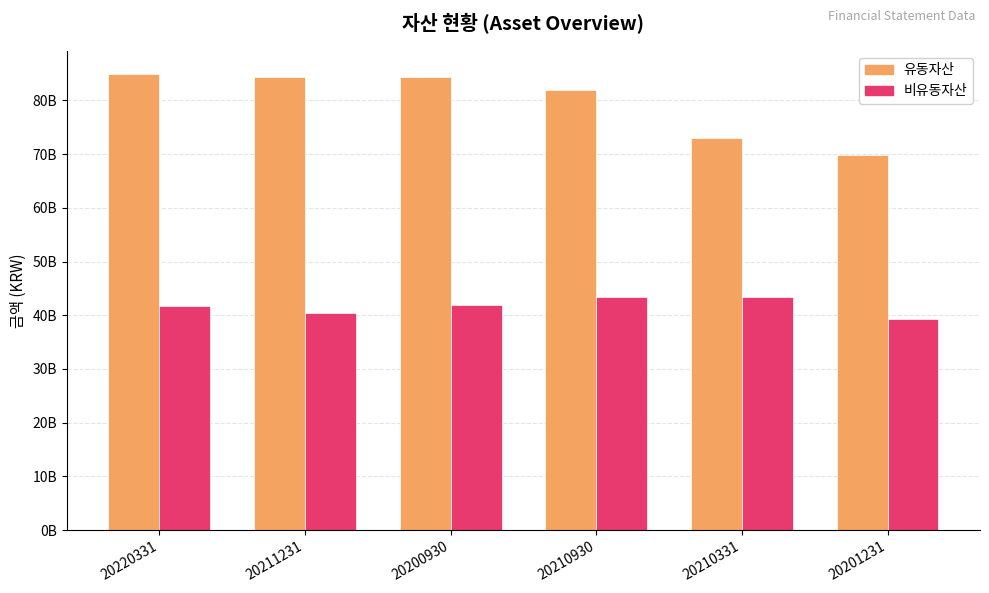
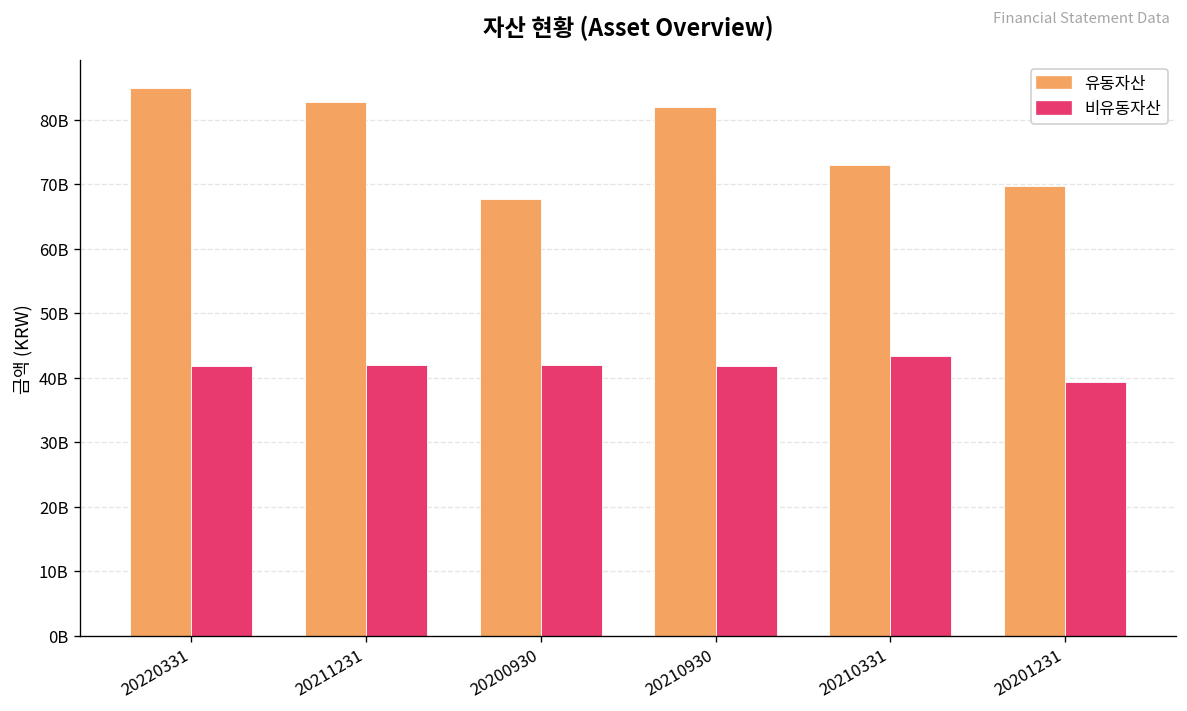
  {
    "유동자산": {
      "20220331": 85000000000,
-     "20211231": 84000000000,
-     "20200930": 84000000000,
+     "20211231": 83000000000,
+     "20200930": 68000000000,
      "20210930": 82000000000,
      "20210331": 73000000000,
      "20201231": 70000000000
    },
    "비유동자산": {
      "20220331": 42000000000,
-     "20211231": 40000000000,
+     "20211231": 42000000000,
      "20200930": 42000000000,
-     "20210930": 43000000000,
+     "20210930": 42000000000,
      "20210331": 43000000000,
      "20201231": 39000000000
    }
  }
